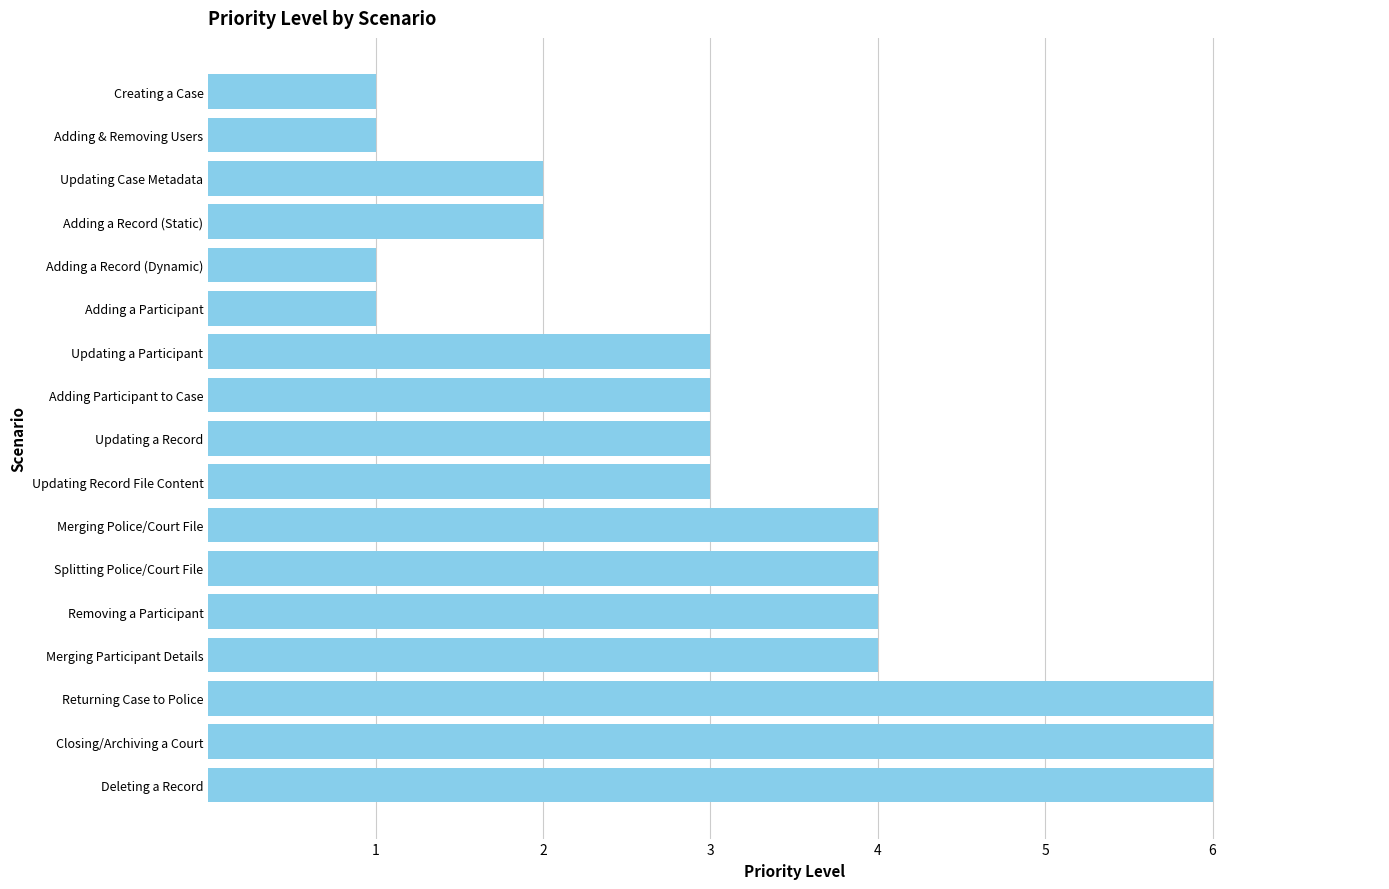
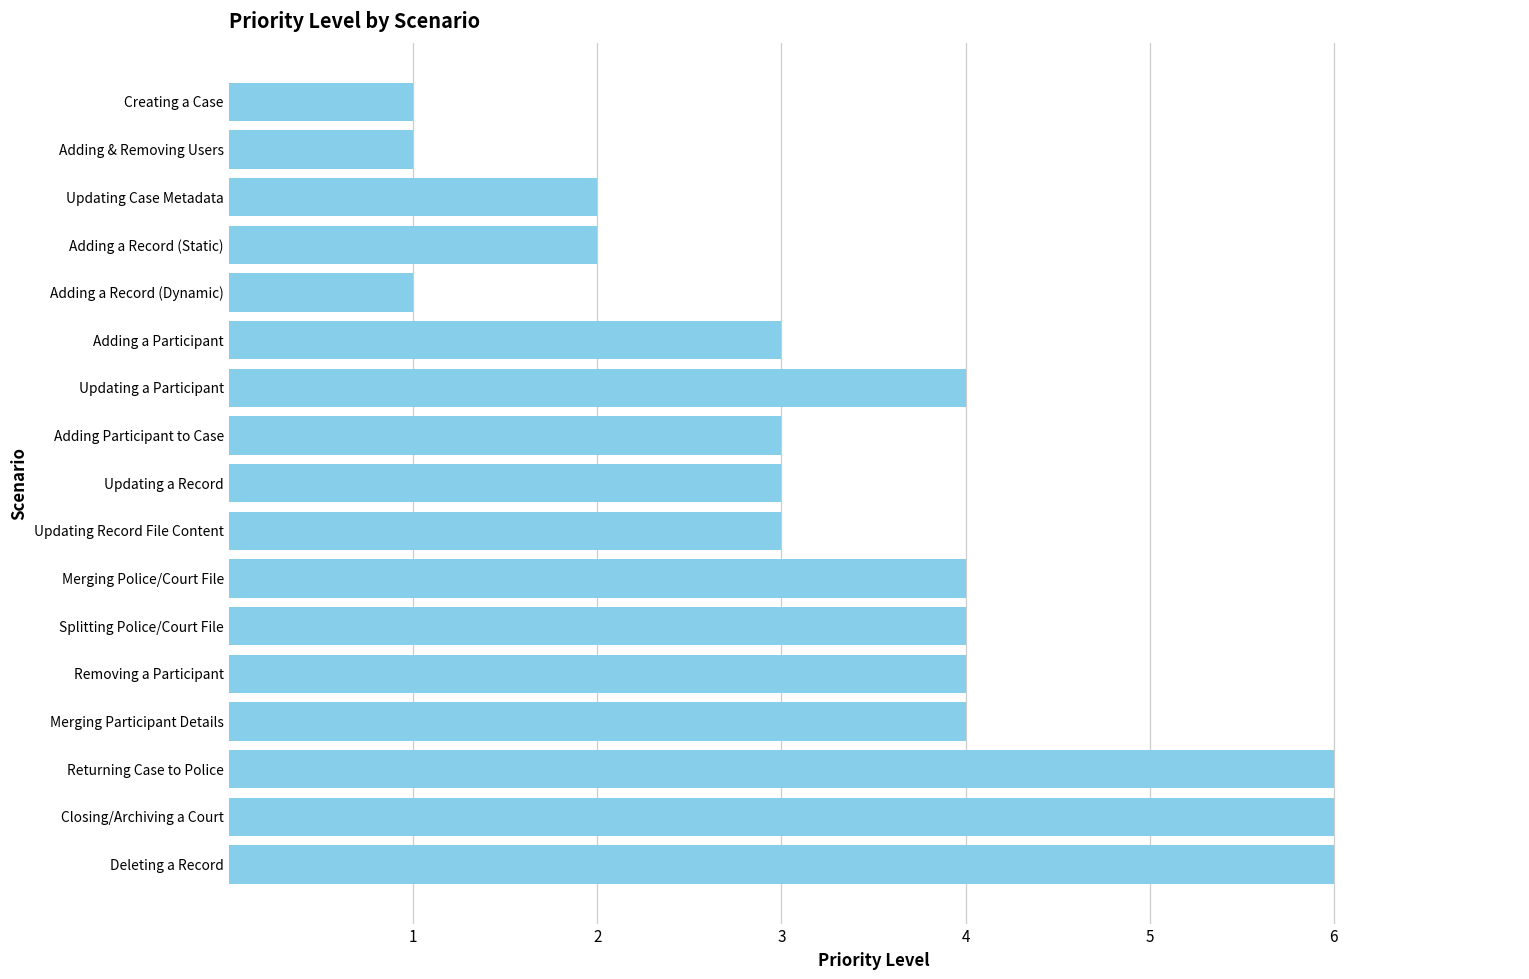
  {
    "Creating a Case": 1,
    "Adding & Removing Users": 1,
    "Updating Case Metadata": 2,
    "Adding a Record (Static)": 2,
    "Adding a Record (Dynamic)": 1,
-   "Adding a Participant": 1,
-   "Updating a Participant": 3,
+   "Adding a Participant": 3,
+   "Updating a Participant": 4,
    "Adding Participant to Case": 3,
    "Updating a Record": 3,
    "Updating Record File Content": 3,
    "Merging Police/Court File": 4,
    "Splitting Police/Court File": 4,
    "Removing a Participant": 4,
    "Merging Participant Details": 4,
    "Returning Case to Police": 6,
    "Closing/Archiving a Court": 6,
    "Deleting a Record": 6
  }
